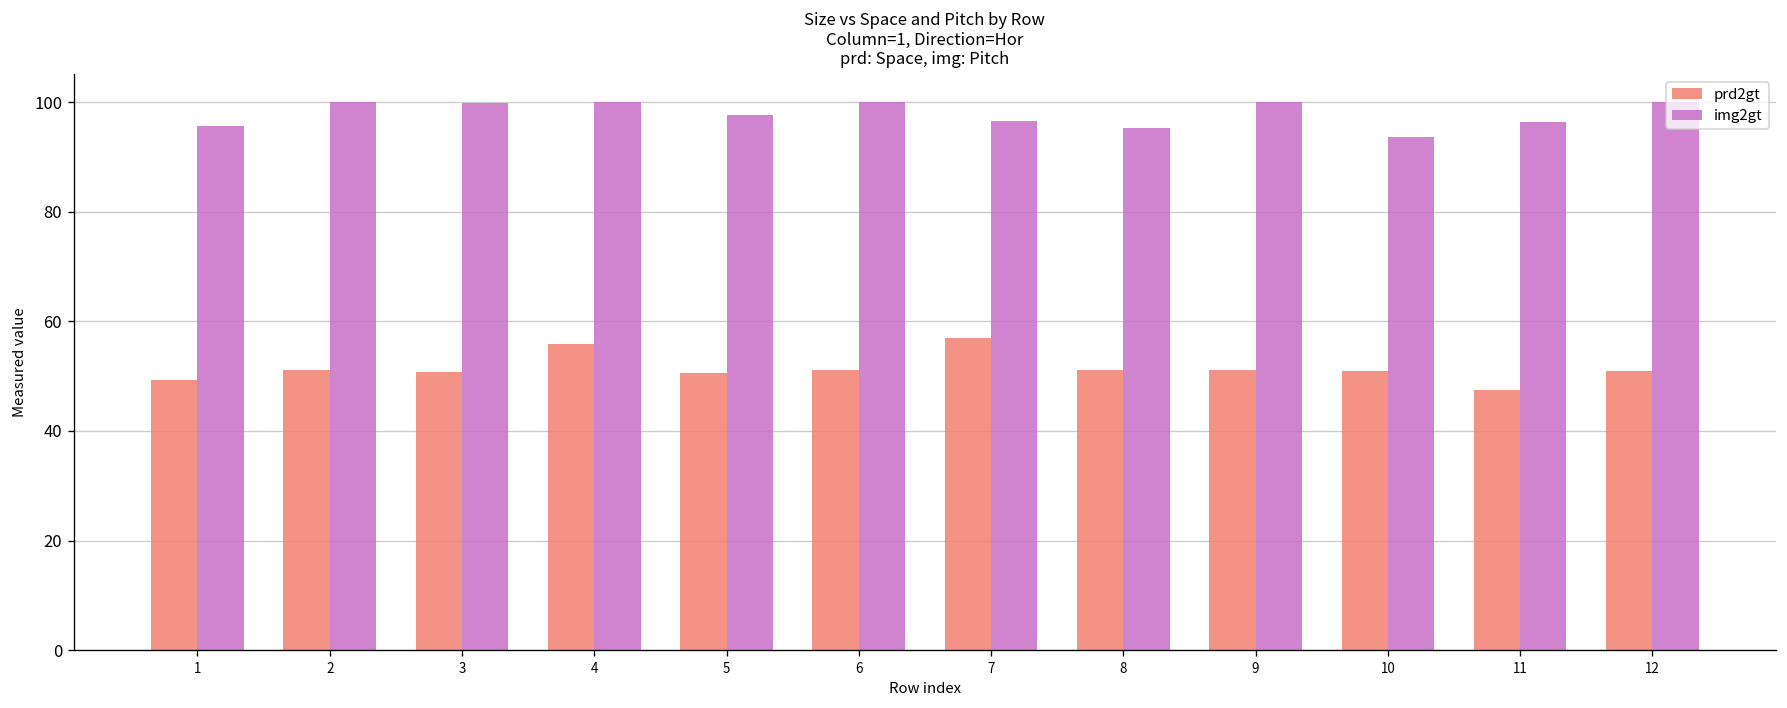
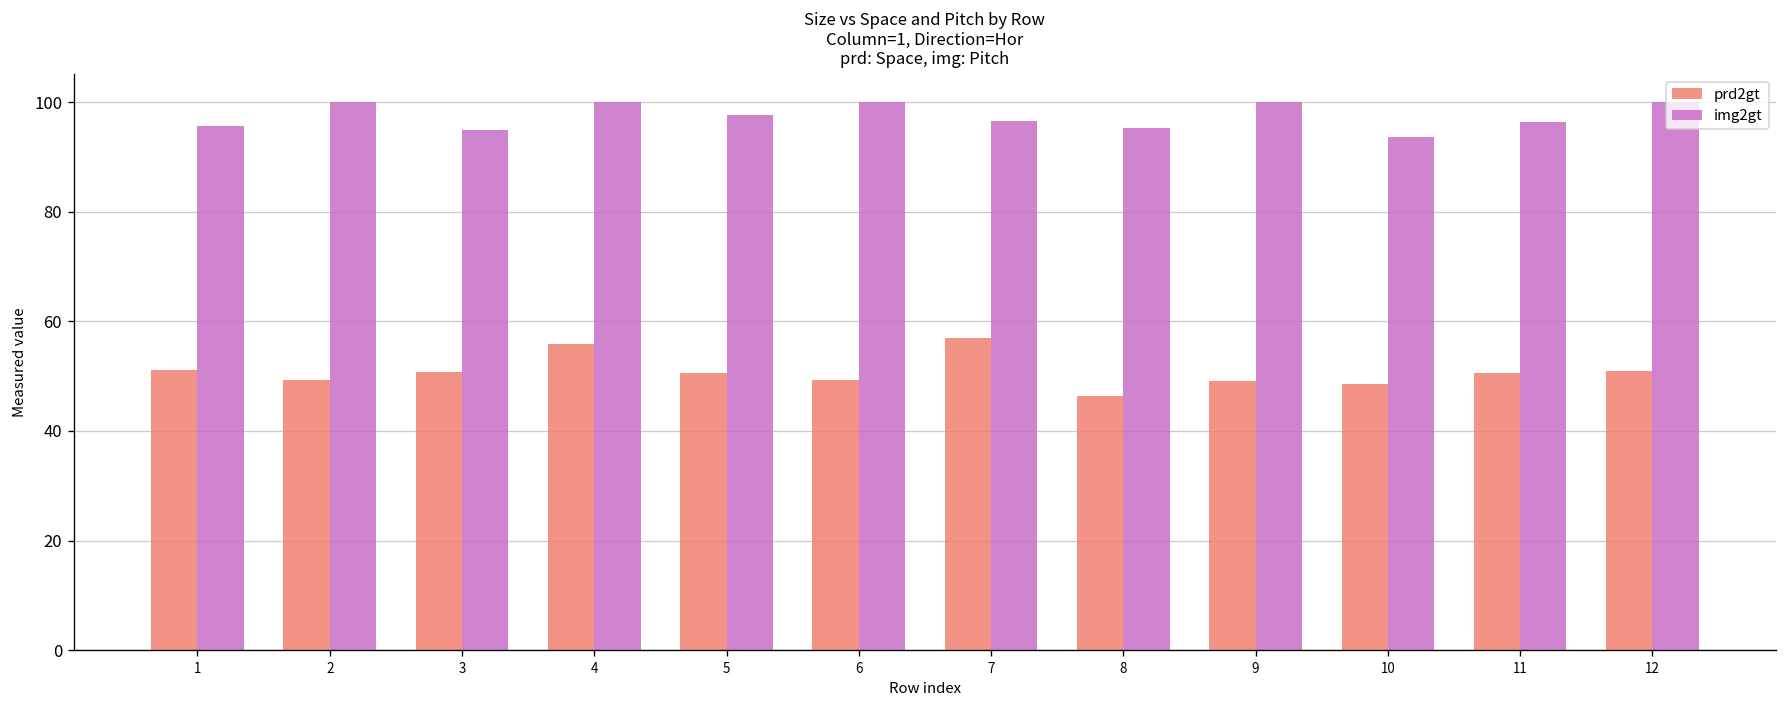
  {
    "prd2gt": {
-     "1": 49,
-     "2": 51,
+     "1": 51,
+     "2": 49,
      "3": 51,
      "4": 56,
      "5": 51,
-     "6": 51,
+     "6": 49,
      "7": 57,
-     "8": 51,
-     "9": 51,
-     "10": 51,
-     "11": 48,
+     "8": 46,
+     "9": 49,
+     "10": 49,
+     "11": 51,
      "12": 51
    },
    "img2gt": {
      "1": 96,
      "2": 100,
-     "3": 100,
+     "3": 95,
      "4": 100,
      "5": 98,
      "6": 100,
      "7": 97,
      "8": 95,
      "9": 100,
      "10": 94,
      "11": 96
    }
  }
